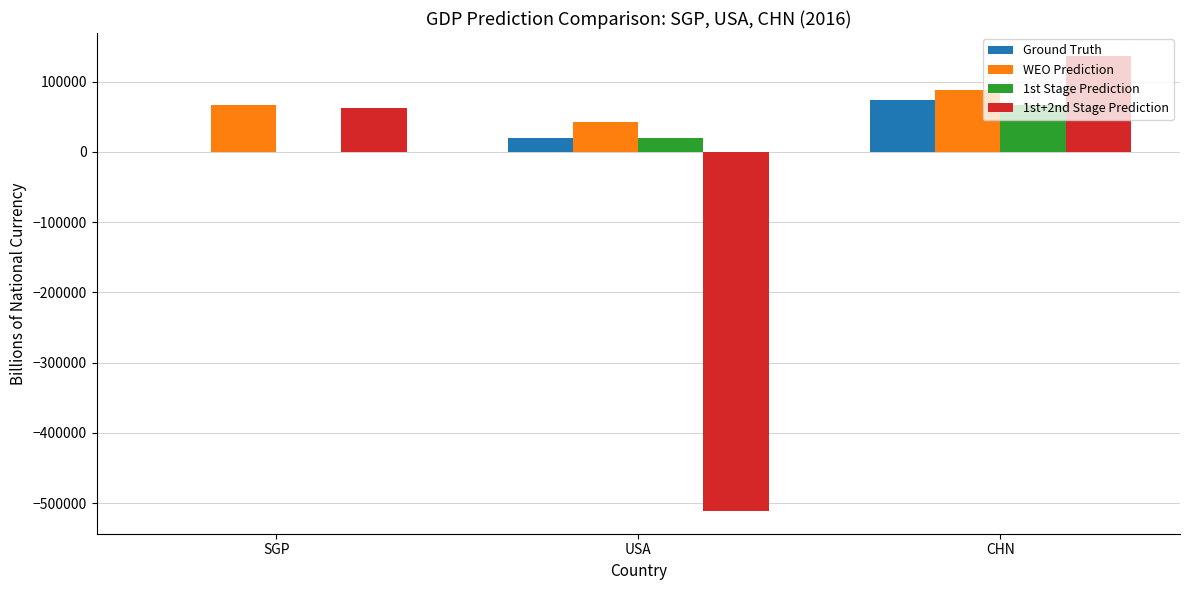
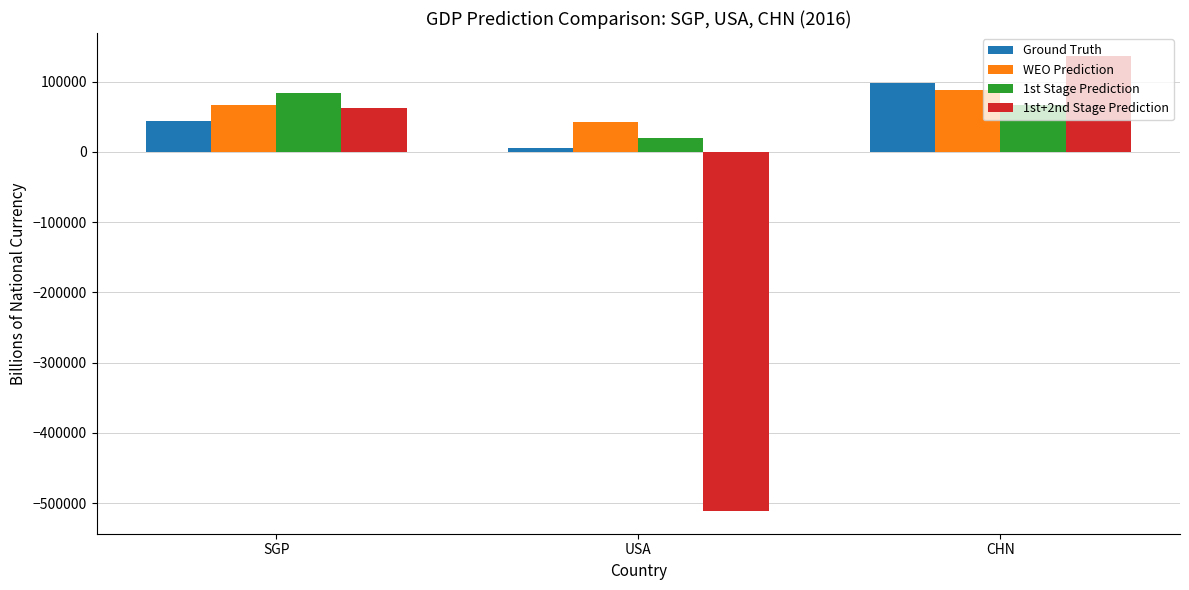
  {
    "Ground Truth": {
-     "SGP": 0,
-     "USA": 20000,
-     "CHN": 70000
+     "SGP": 40000,
+     "USA": 10000,
+     "CHN": 100000
    },
    "WEO Prediction": {
      "SGP": 70000,
      "USA": 40000,
      "CHN": 90000
    },
    "1st Stage Prediction": {
-     "SGP": 0,
+     "SGP": 80000,
      "USA": 20000
    },
    "1st+2nd Stage Prediction": {
      "SGP": 60000,
      "USA": -510000
    }
  }
